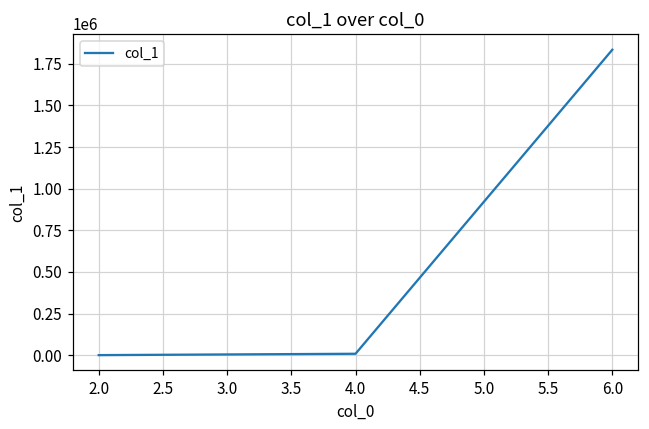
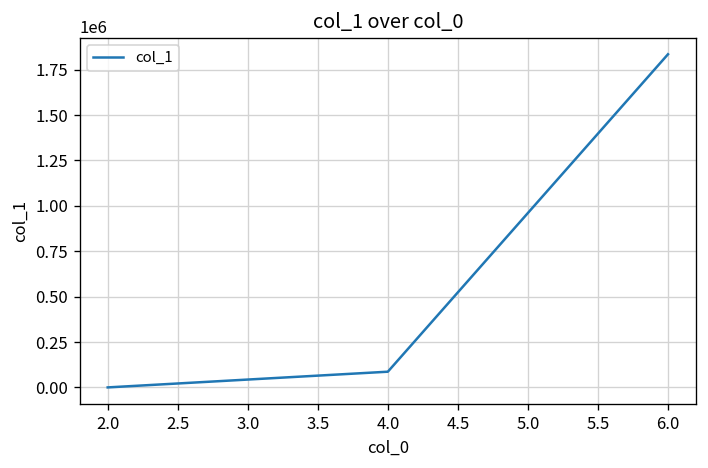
  {
    "2.0": 0,
-   "4.0": 10000,
+   "4.0": 90000,
    "6.0": 1830000
  }
